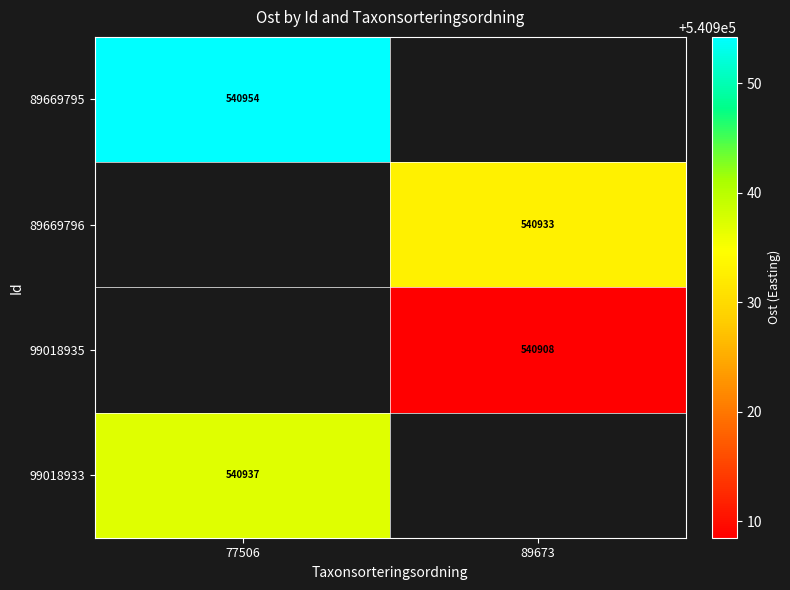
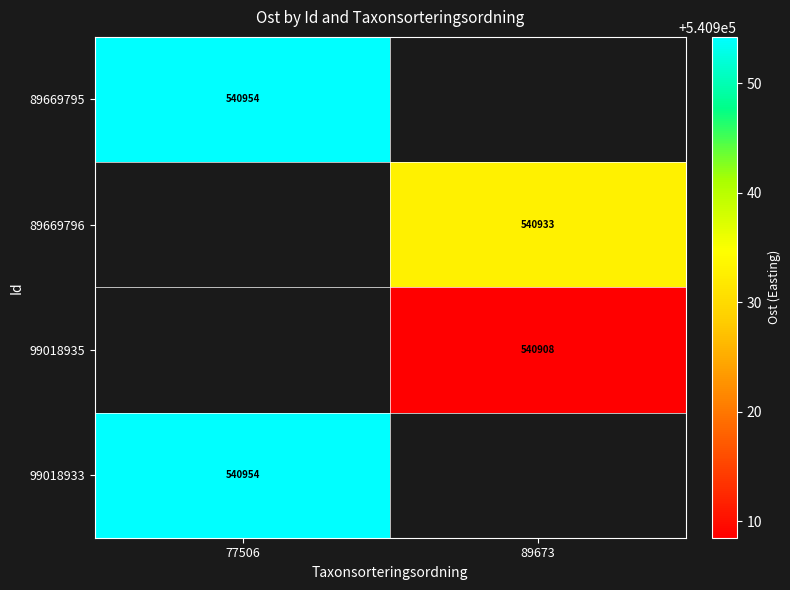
  {
    "89669795": {
      "77506": 540954
    },
    "89669796": {
      "89673": 540933
    },
    "99018935": {
      "89673": 540908
    },
    "99018933": {
-     "77506": 540937
+     "77506": 540954
    }
  }
